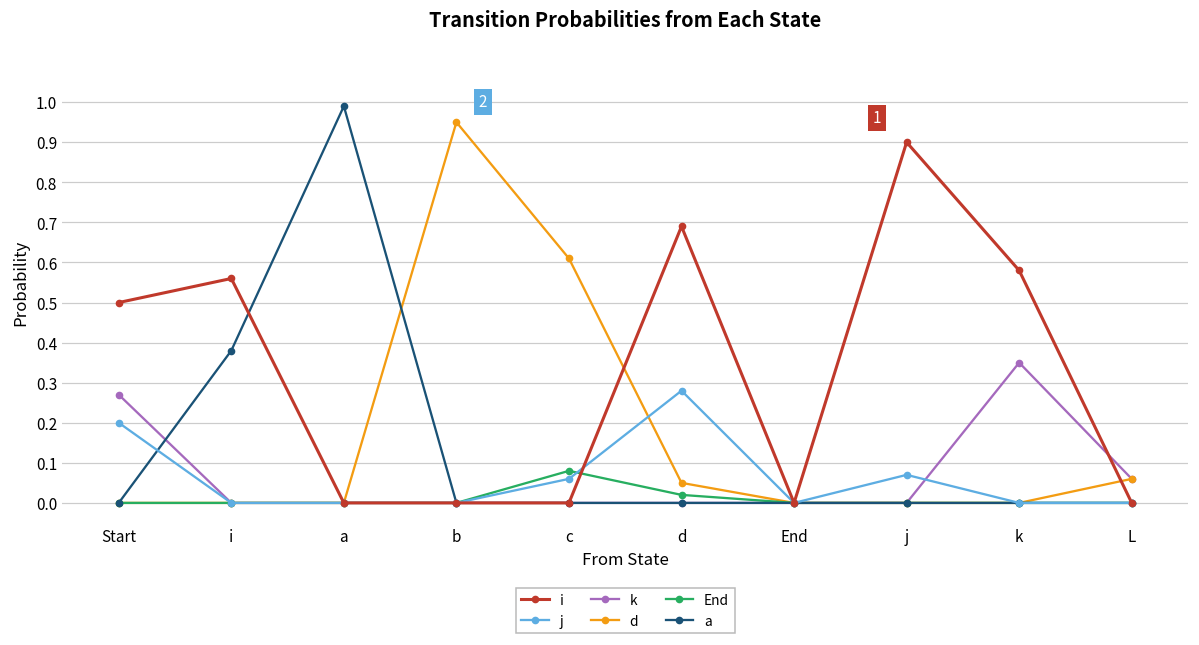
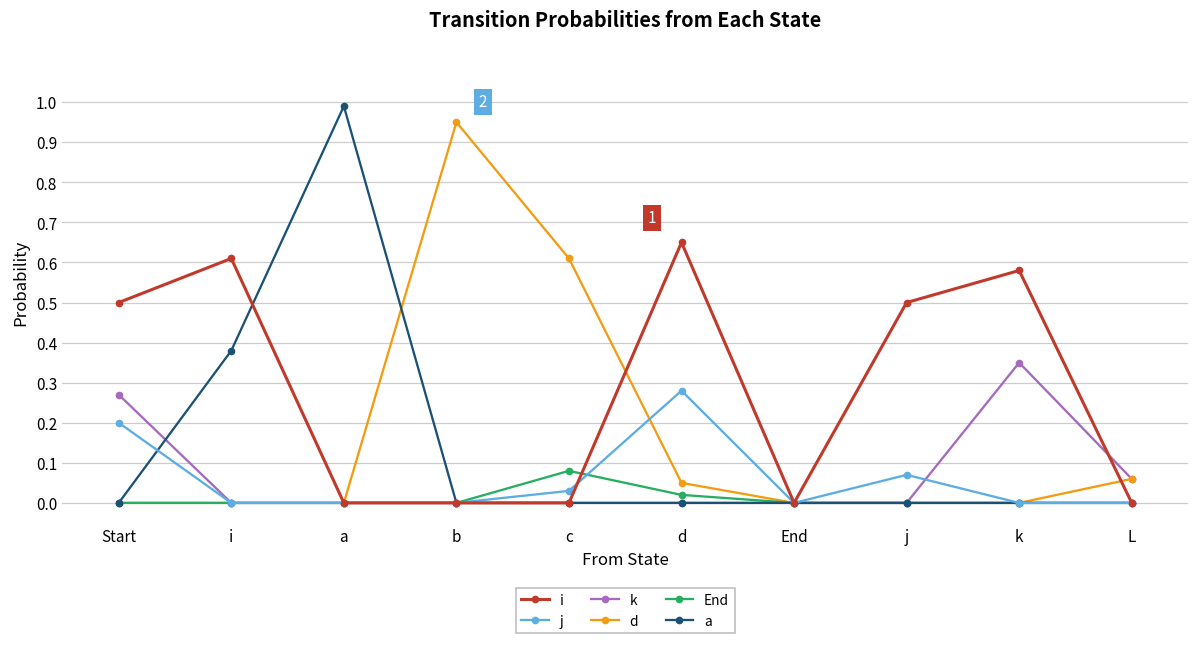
  {
    "i": {
      "Start": 0.50,
-     "i": 0.56,
-     "d": 0.69,
-     "j": 0.9,
+     "i": 0.61,
+     "d": 0.65,
+     "j": 0.5,
      "k": 0.58
    },
    "j": {
      "Start": 0.20,
-     "c": 0.06,
+     "c": 0.03,
      "d": 0.28,
      "j": 0.07
    },
    "k": {
      "Start": 0.27,
      "k": 0.35
    },
    "d": {
      "c": 0.61,
      "d": 0.05
    },
    "End": {
      "c": 0.08,
      "d": 0.02
    },
    "a": {
      "i": 0.38,
      "a": 0.99
    }
  }
